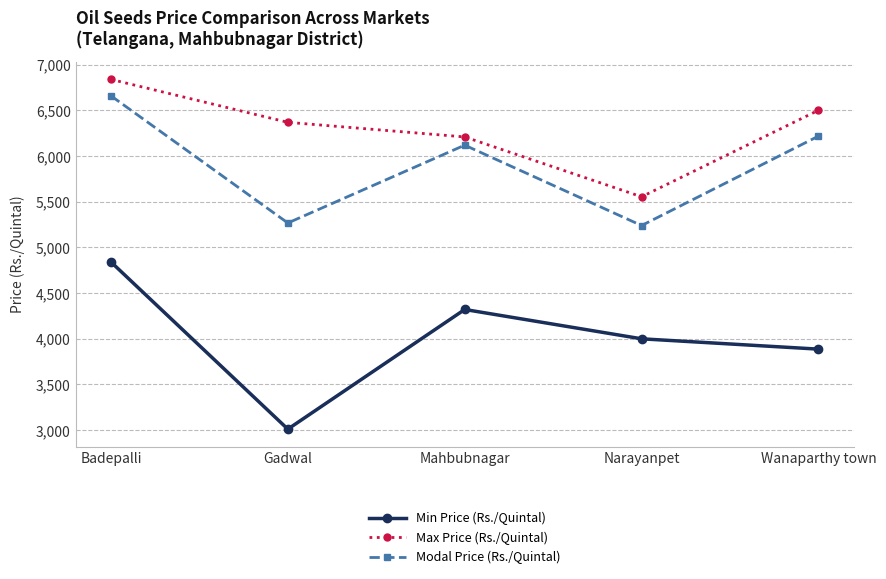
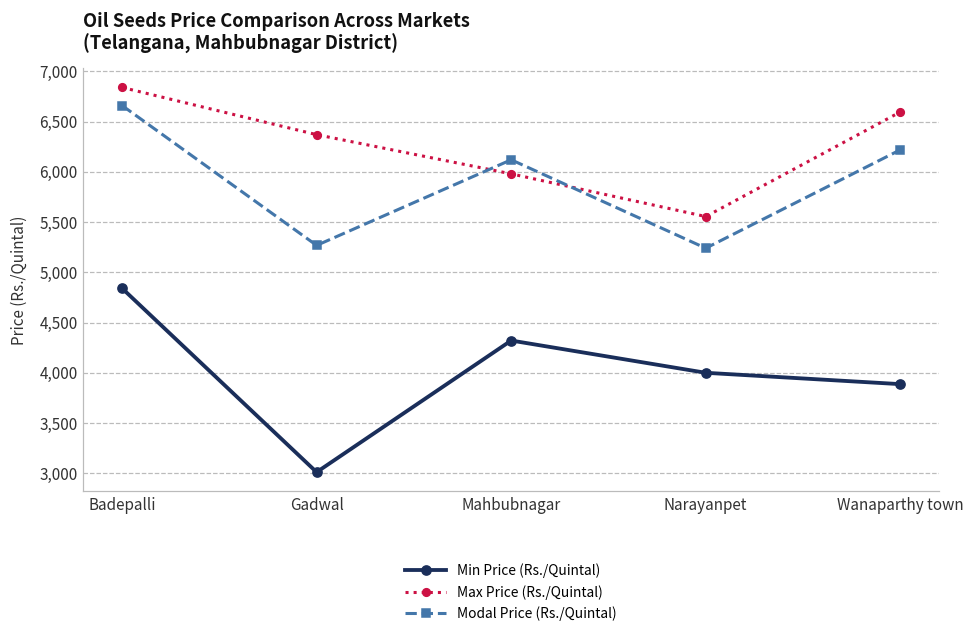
  {
    "Min Price (Rs./Quintal)": {
      "Badepalli": "4,800",
      "Gadwal": "3,000",
      "Mahbubnagar": "4,300",
      "Narayanpet": "4,000",
      "Wanaparthy town": "3,900"
    },
    "Max Price (Rs./Quintal)": {
      "Badepalli": "6,800",
      "Gadwal": "6,400",
-     "Mahbubnagar": "6,200",
+     "Mahbubnagar": "6,000",
      "Narayanpet": "5,600",
-     "Wanaparthy town": "6,500"
+     "Wanaparthy town": "6,600"
    },
    "Modal Price (Rs./Quintal)": {
      "Badepalli": "6,700",
      "Gadwal": "5,300",
      "Mahbubnagar": "6,100",
      "Narayanpet": "5,200",
      "Wanaparthy town": "6,200"
    }
  }
